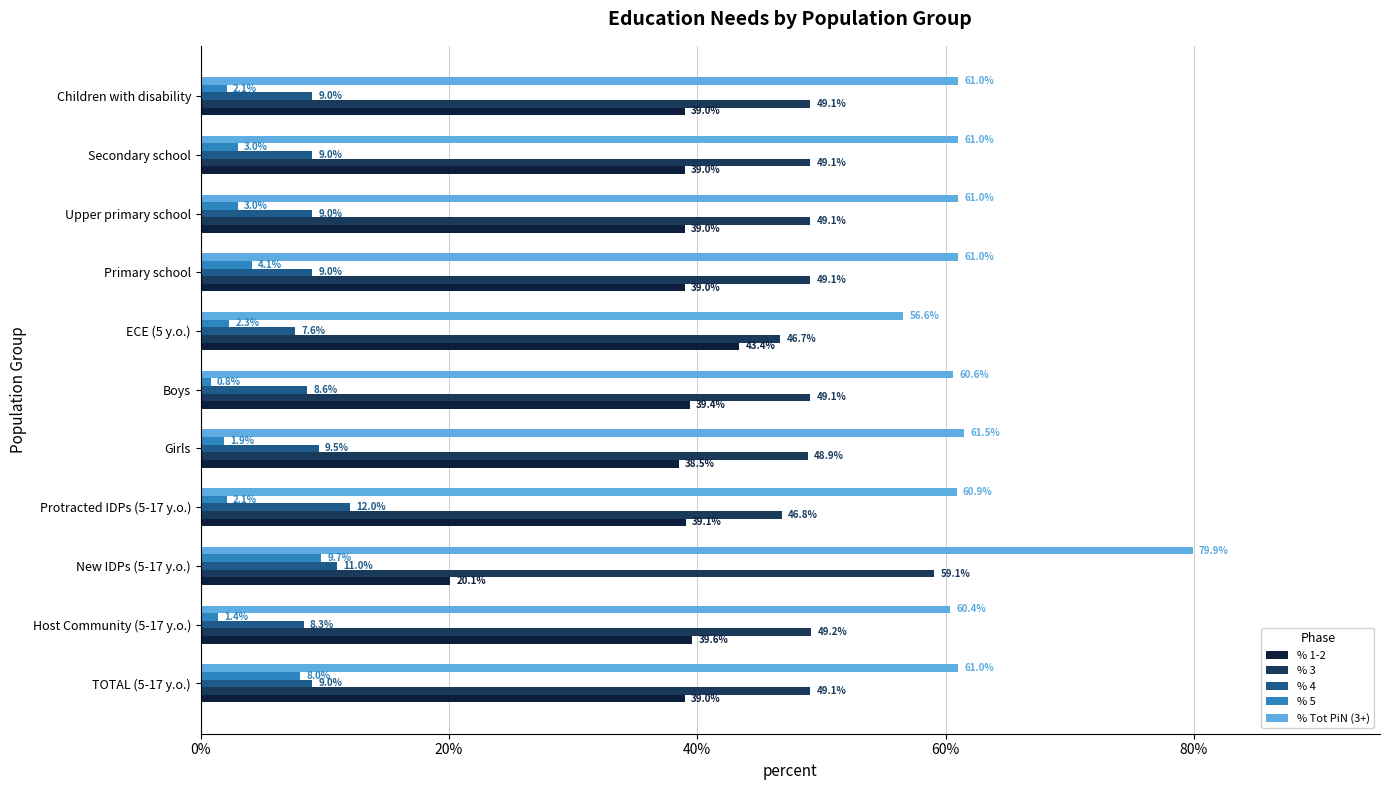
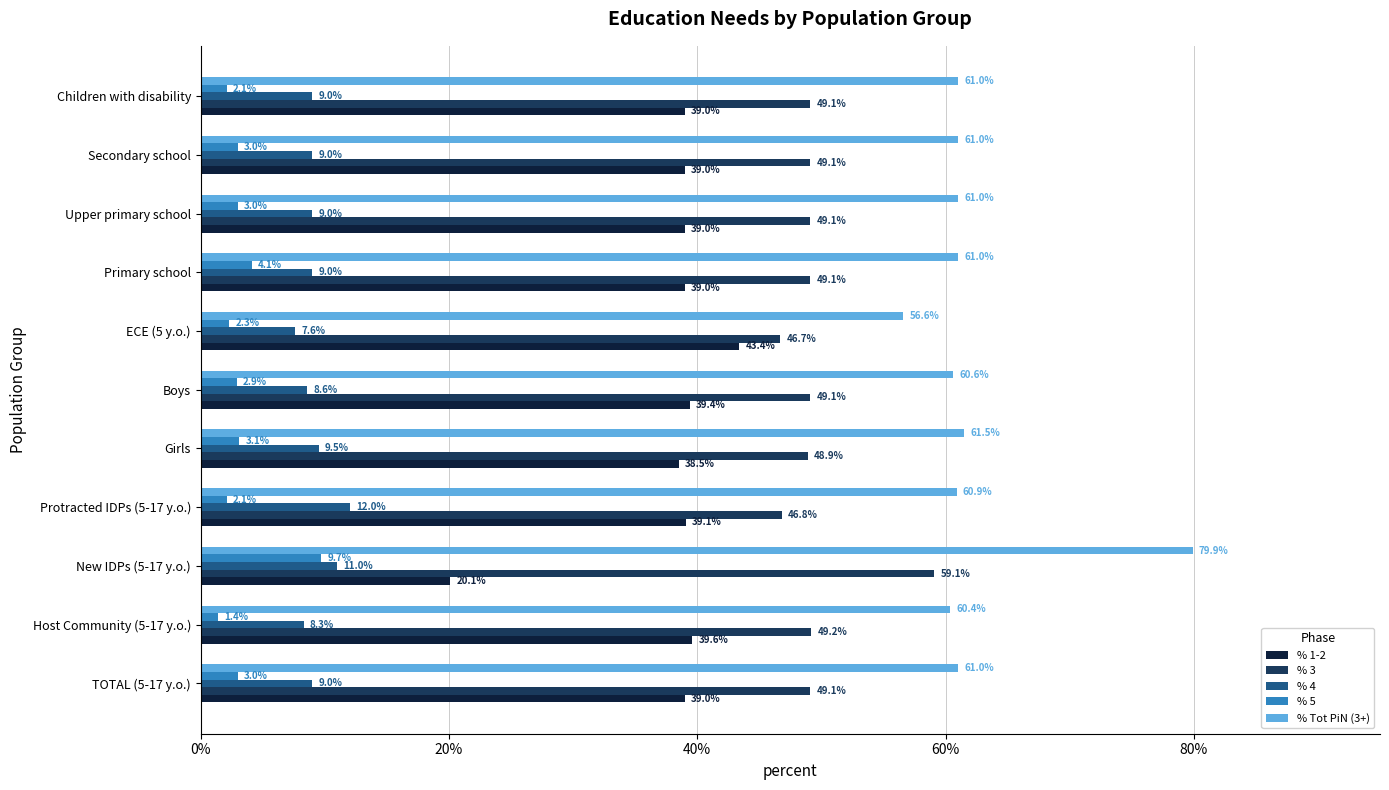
  {
    "% 5": {
      "Children with disability": "2.1%",
      "Secondary school": "3.0%",
      "Upper primary school": "3.0%",
      "Primary school": "4.1%",
      "ECE (5 y.o.)": "2.3%",
-     "Boys": "0.8%",
-     "Girls": "1.9%",
+     "Boys": "2.9%",
+     "Girls": "3.1%",
      "Protracted IDPs (5-17 y.o.)": "2.1%",
      "New IDPs (5-17 y.o.)": "9.7%",
      "Host Community (5-17 y.o.)": "1.4%",
-     "TOTAL (5-17 y.o.)": "8.0%"
+     "TOTAL (5-17 y.o.)": "3.0%"
    },
    "% Tot PiN (3+)": {
      "Children with disability": "61.0%",
      "Secondary school": "61.0%",
      "Upper primary school": "61.0%",
      "Primary school": "61.0%",
      "ECE (5 y.o.)": "56.6%",
      "Boys": "60.6%",
      "Girls": "61.5%",
      "Protracted IDPs (5-17 y.o.)": "60.9%",
      "New IDPs (5-17 y.o.)": "79.9%",
      "Host Community (5-17 y.o.)": "60.4%",
      "TOTAL (5-17 y.o.)": "61.0%"
    }
  }
